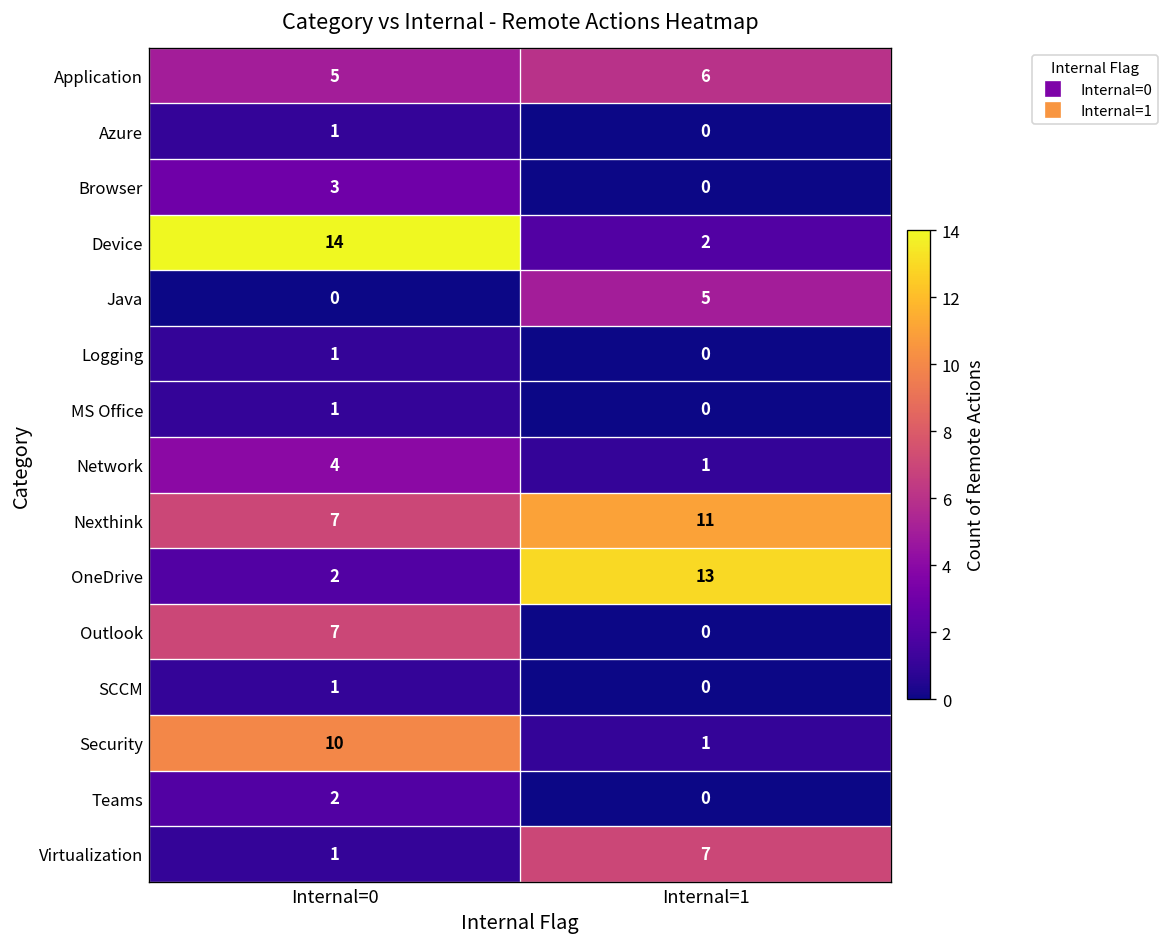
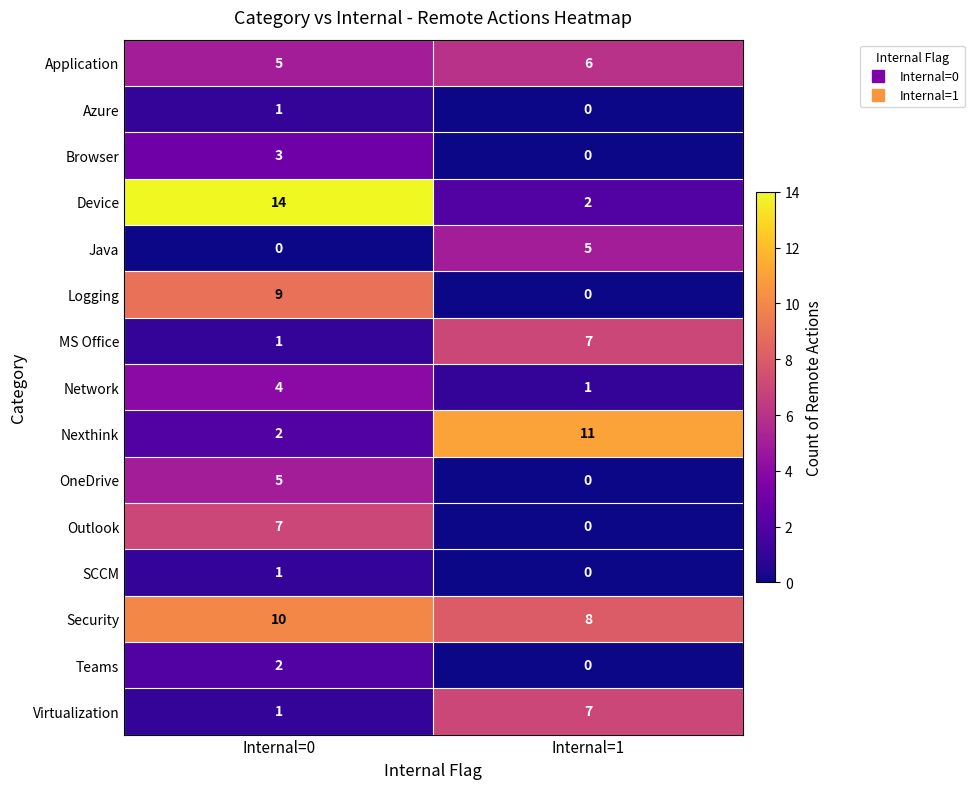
  {
    "Application": {
      "Internal=0": 5,
      "Internal=1": 6
    },
    "Azure": {
      "Internal=0": 1,
      "Internal=1": 0
    },
    "Browser": {
      "Internal=0": 3,
      "Internal=1": 0
    },
    "Device": {
      "Internal=0": 14,
      "Internal=1": 2
    },
    "Java": {
      "Internal=0": 0,
      "Internal=1": 5
    },
    "Logging": {
-     "Internal=0": 1,
+     "Internal=0": 9,
      "Internal=1": 0
    },
    "MS Office": {
      "Internal=0": 1,
-     "Internal=1": 0
+     "Internal=1": 7
    },
    "Network": {
      "Internal=0": 4,
      "Internal=1": 1
    },
    "Nexthink": {
-     "Internal=0": 7,
+     "Internal=0": 2,
      "Internal=1": 11
    },
    "OneDrive": {
-     "Internal=0": 2,
-     "Internal=1": 13
+     "Internal=0": 5,
+     "Internal=1": 0
    },
    "Outlook": {
      "Internal=0": 7,
      "Internal=1": 0
    },
    "SCCM": {
      "Internal=0": 1,
      "Internal=1": 0
    },
    "Security": {
      "Internal=0": 10,
-     "Internal=1": 1
+     "Internal=1": 8
    },
    "Teams": {
      "Internal=0": 2,
      "Internal=1": 0
    },
    "Virtualization": {
      "Internal=0": 1,
      "Internal=1": 7
    }
  }
